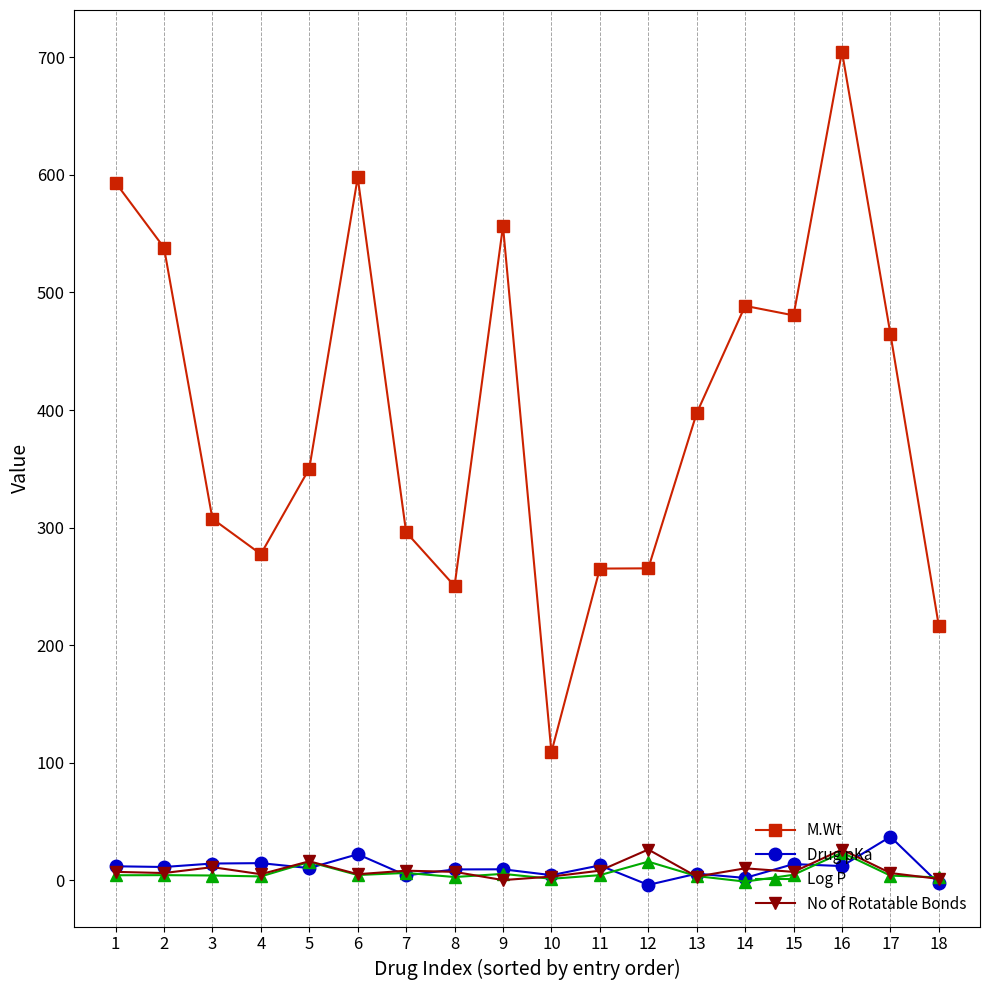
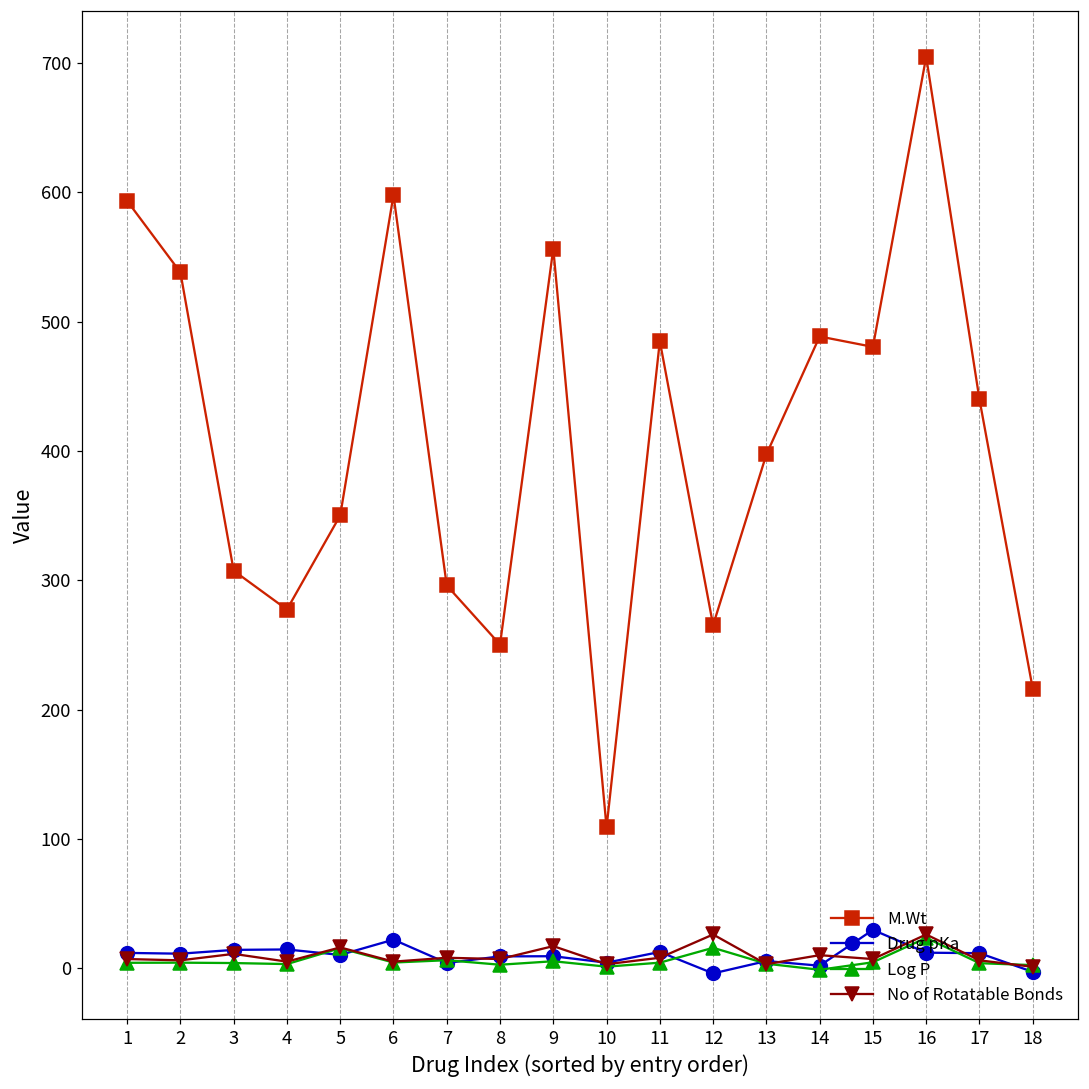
  {
    "M.Wt": {
      "1": 594,
      "2": 538,
      "3": 307,
      "4": 277,
      "5": 350,
      "6": 598,
      "7": 296,
      "8": 250,
      "9": 557,
      "10": 109,
-     "11": 265,
+     "11": 485,
      "12": 265,
      "13": 397,
      "14": 489,
      "15": 481,
      "16": 705,
-     "17": 465,
+     "17": 440,
      "18": 216
    },
    "Drug pKa": {
      "1": 12,
      "2": 11,
      "3": 14,
      "4": 14,
      "5": 10,
      "6": 22,
      "9": 9,
      "11": 12,
      "12": -4,
      "14": 2,
-     "15": 14,
+     "15": 30,
      "16": 12,
-     "17": 37,
+     "17": 12,
      "18": -3
    },
    "Log P": {
      "1": 4,
      "3": 4,
      "8": 3,
      "9": 5,
      "11": 4,
      "12": 16,
      "14": -1,
      "15": 5,
      "16": 23,
      "17": 4
    },
    "No of Rotatable Bonds": {
      "1": 7,
      "3": 11,
-     "9": 0,
+     "9": 17,
      "11": 8,
      "12": 26,
      "14": 10,
      "15": 7,
      "16": 26,
      "17": 6
    }
  }
